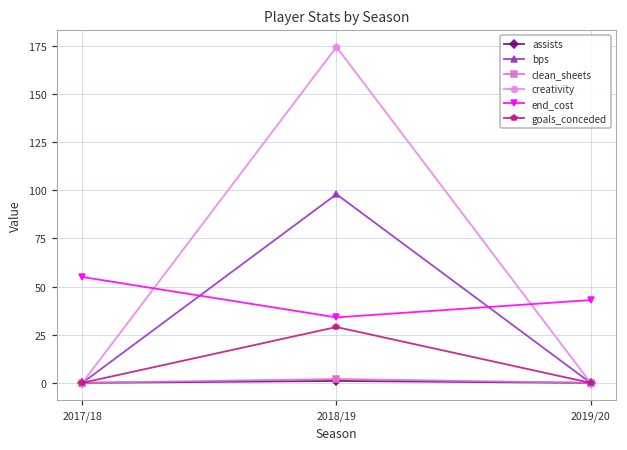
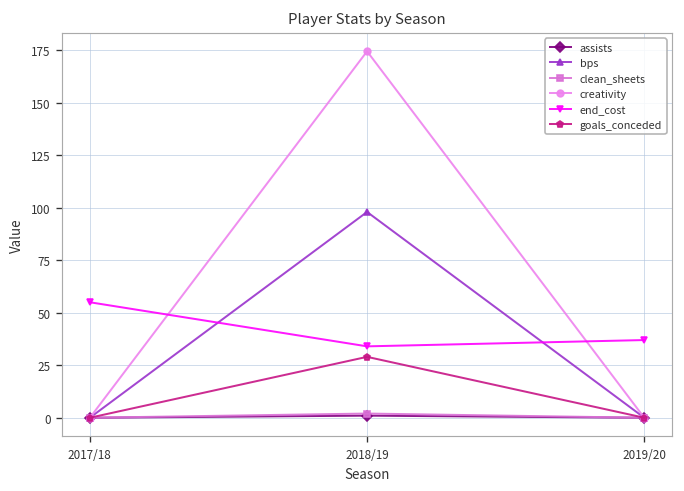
  {
    "bps": {
      "2018/19": 98
    },
    "end_cost": {
      "2017/18": 55,
      "2018/19": 34,
-     "2019/20": 43
+     "2019/20": 37
    },
    "goals_conceded": {
      "2018/19": 29
    }
  }
